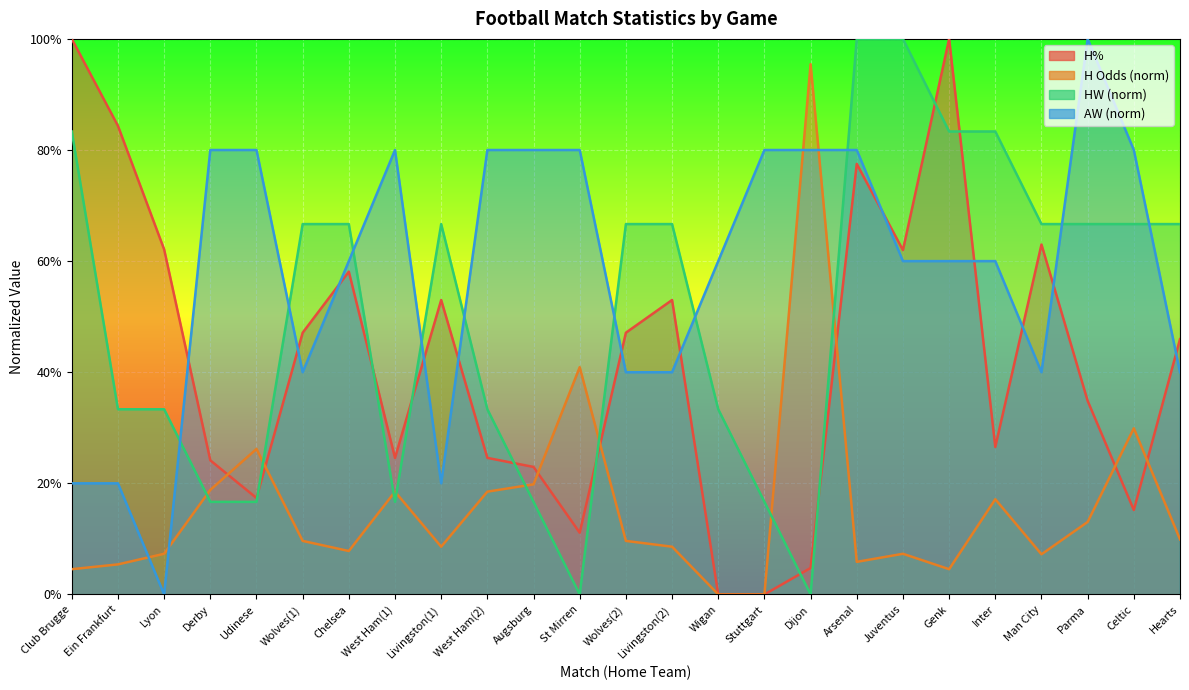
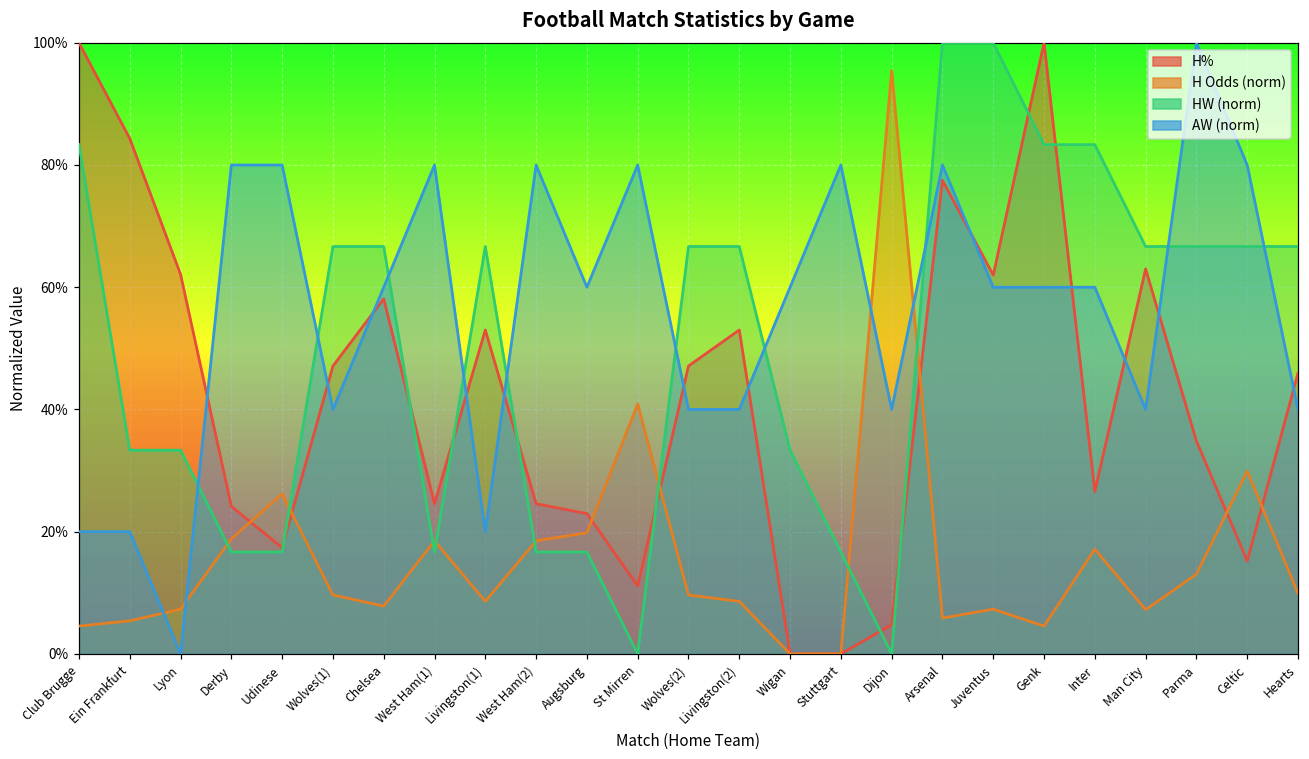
  {
    "HW (norm)": {
      "Club Brugge": "83%",
      "Ein Frankfurt": "33%",
      "Lyon": "33%",
      "Derby": "17%",
      "Udinese": "17%",
      "Wolves(1)": "67%",
      "Chelsea": "67%",
      "West Ham(1)": "17%",
      "Livingston(1)": "67%",
-     "West Ham(2)": "33%",
+     "West Ham(2)": "17%",
      "Augsburg": "17%",
      "St Mirren": "0%",
      "Wolves(2)": "67%",
      "Livingston(2)": "67%",
      "Wigan": "33%",
      "Stuttgart": "17%",
      "Dijon": "0%",
      "Arsenal": "100%",
      "Juventus": "100%",
      "Genk": "83%",
      "Inter": "83%",
      "Man City": "67%",
      "Parma": "67%",
      "Celtic": "67%",
      "Hearts": "67%"
    },
    "AW (norm)": {
      "Club Brugge": "20%",
      "Ein Frankfurt": "20%",
      "Lyon": "0%",
      "Derby": "80%",
      "Udinese": "80%",
      "Wolves(1)": "40%",
      "Chelsea": "60%",
      "West Ham(1)": "80%",
      "Livingston(1)": "20%",
      "West Ham(2)": "80%",
-     "Augsburg": "80%",
+     "Augsburg": "60%",
      "St Mirren": "80%",
      "Wolves(2)": "40%",
      "Livingston(2)": "40%",
      "Wigan": "60%",
      "Stuttgart": "80%",
-     "Dijon": "80%",
+     "Dijon": "40%",
      "Arsenal": "80%",
      "Juventus": "60%",
      "Genk": "60%",
      "Inter": "60%",
      "Man City": "40%",
      "Parma": "100%",
      "Celtic": "80%",
      "Hearts": "40%"
    }
  }
